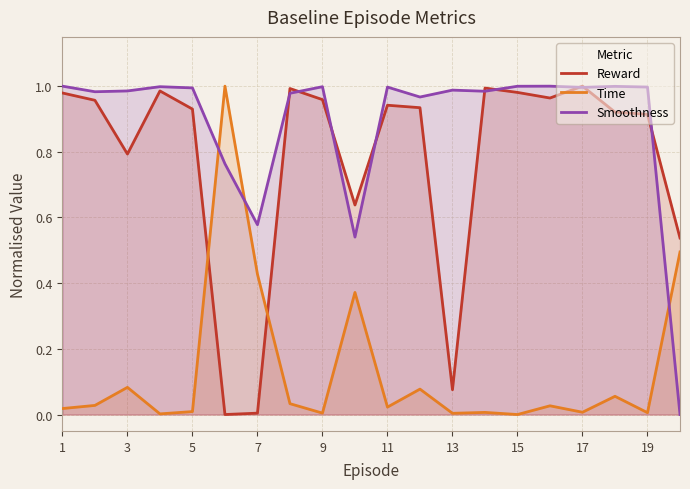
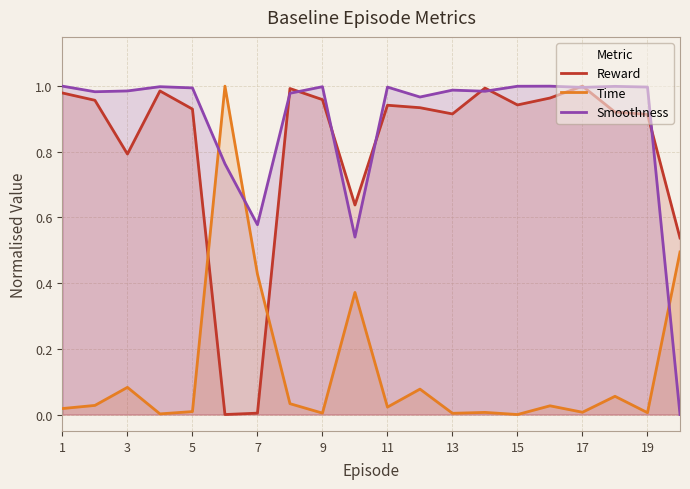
  {
    "Reward": {
      "1": 0.98,
      "3": 0.79,
      "5": 0.93,
      "7": 0.00,
      "9": 0.96,
      "11": 0.94,
-     "13": 0.08,
-     "15": 0.98
+     "13": 0.92,
+     "15": 0.94
    },
    "Time": {
      "1": 0.02,
      "3": 0.08,
      "5": 0.01,
      "7": 0.43,
      "9": 0.00,
      "11": 0.02,
      "13": 0.00,
      "15": 0.00,
      "17": 0.01,
      "19": 0.01
    },
    "Smoothness": {
      "1": 1.00,
      "3": 0.99,
      "5": 0.99,
      "7": 0.58,
      "9": 1.00,
      "11": 1.00,
      "13": 0.99,
      "15": 1.00
    }
  }
